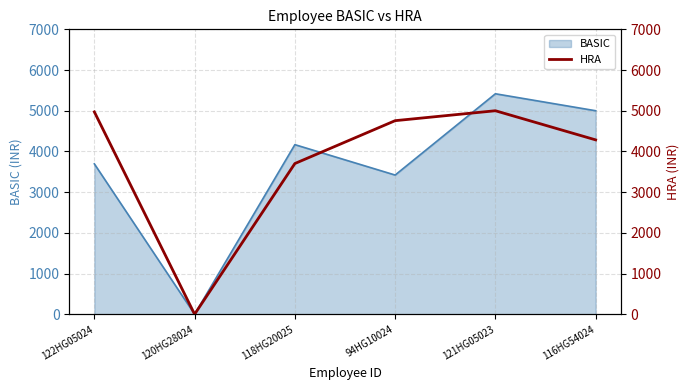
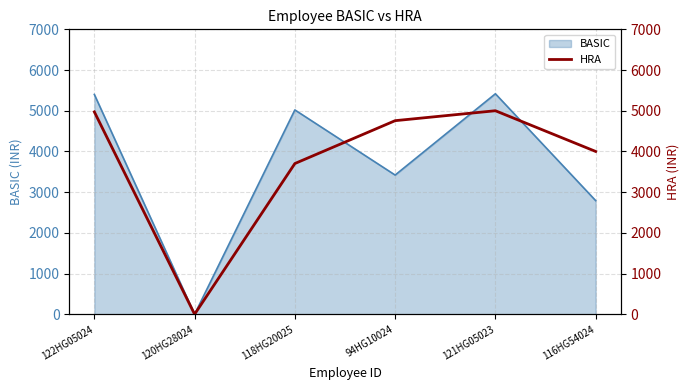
  {
    "BASIC": {
-     "122HG05024": 3700,
+     "122HG05024": 5400,
      "120HG28024": 0,
-     "118HG20025": 4200,
+     "118HG20025": 5000,
      "94HG10024": 3400,
      "121HG05023": 5400,
-     "116HG54024": 5000
+     "116HG54024": 2800
    },
    "HRA": {
      "122HG05024": 5000,
      "120HG28024": 0,
      "118HG20025": 3700,
      "94HG10024": 4800,
      "121HG05023": 5000,
-     "116HG54024": 4300
+     "116HG54024": 4000
    }
  }
